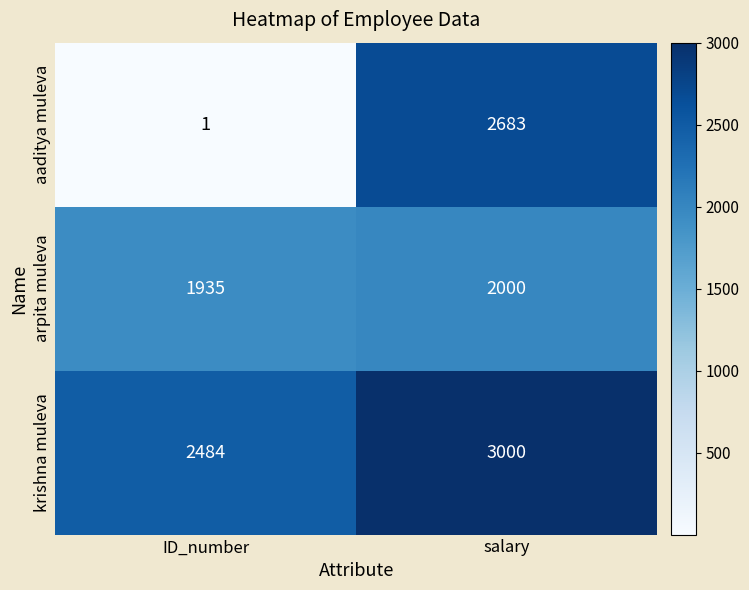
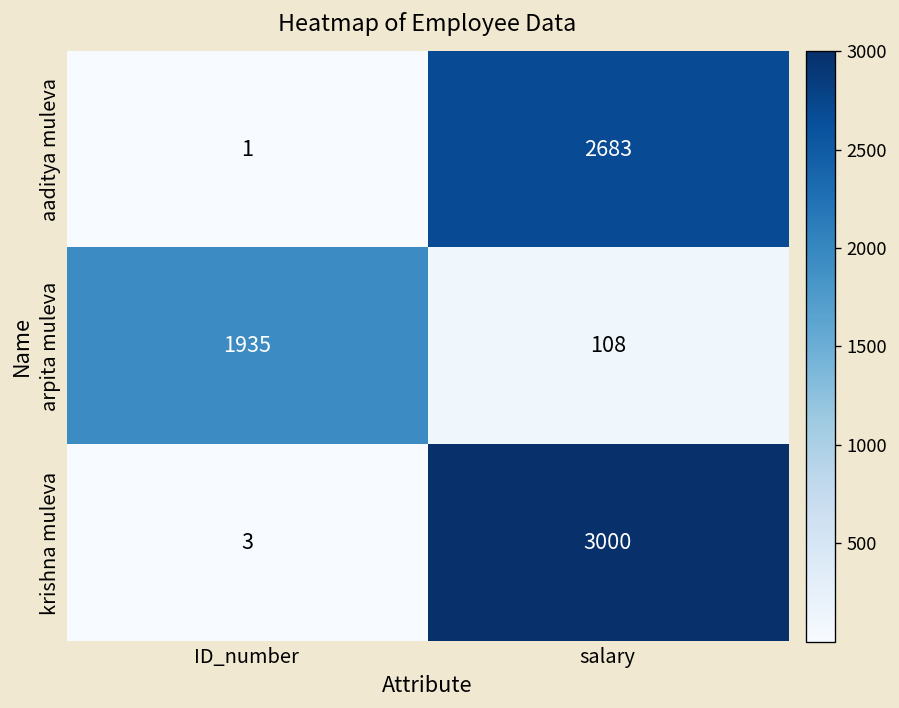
  {
    "aaditya muleva": {
      "ID_number": 1,
      "salary": 2683
    },
    "arpita muleva": {
      "ID_number": 1935,
-     "salary": 2000
+     "salary": 108
    },
    "krishna muleva": {
-     "ID_number": 2484,
+     "ID_number": 3,
      "salary": 3000
    }
  }
